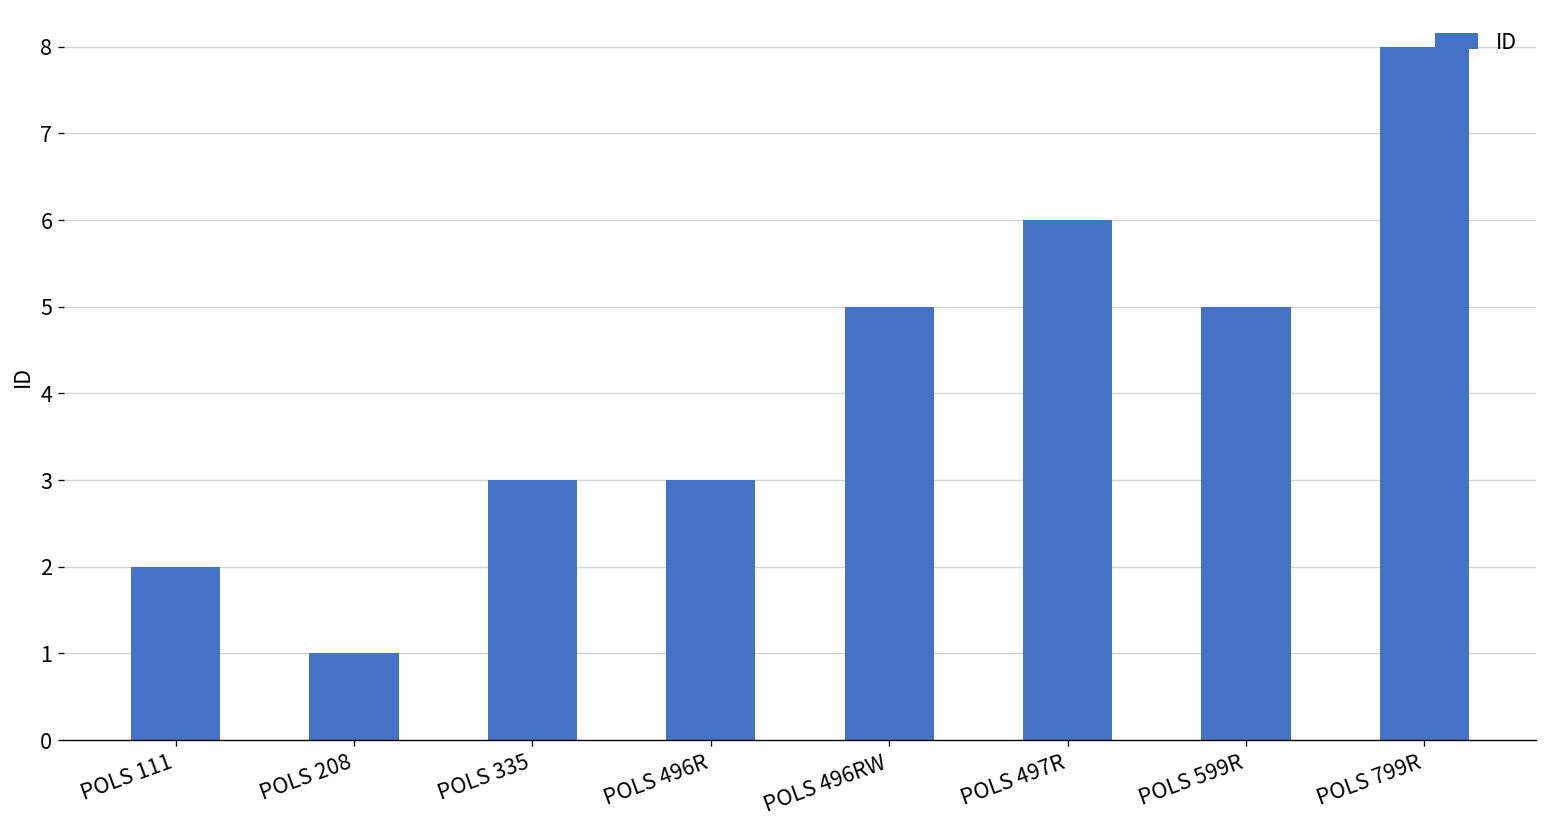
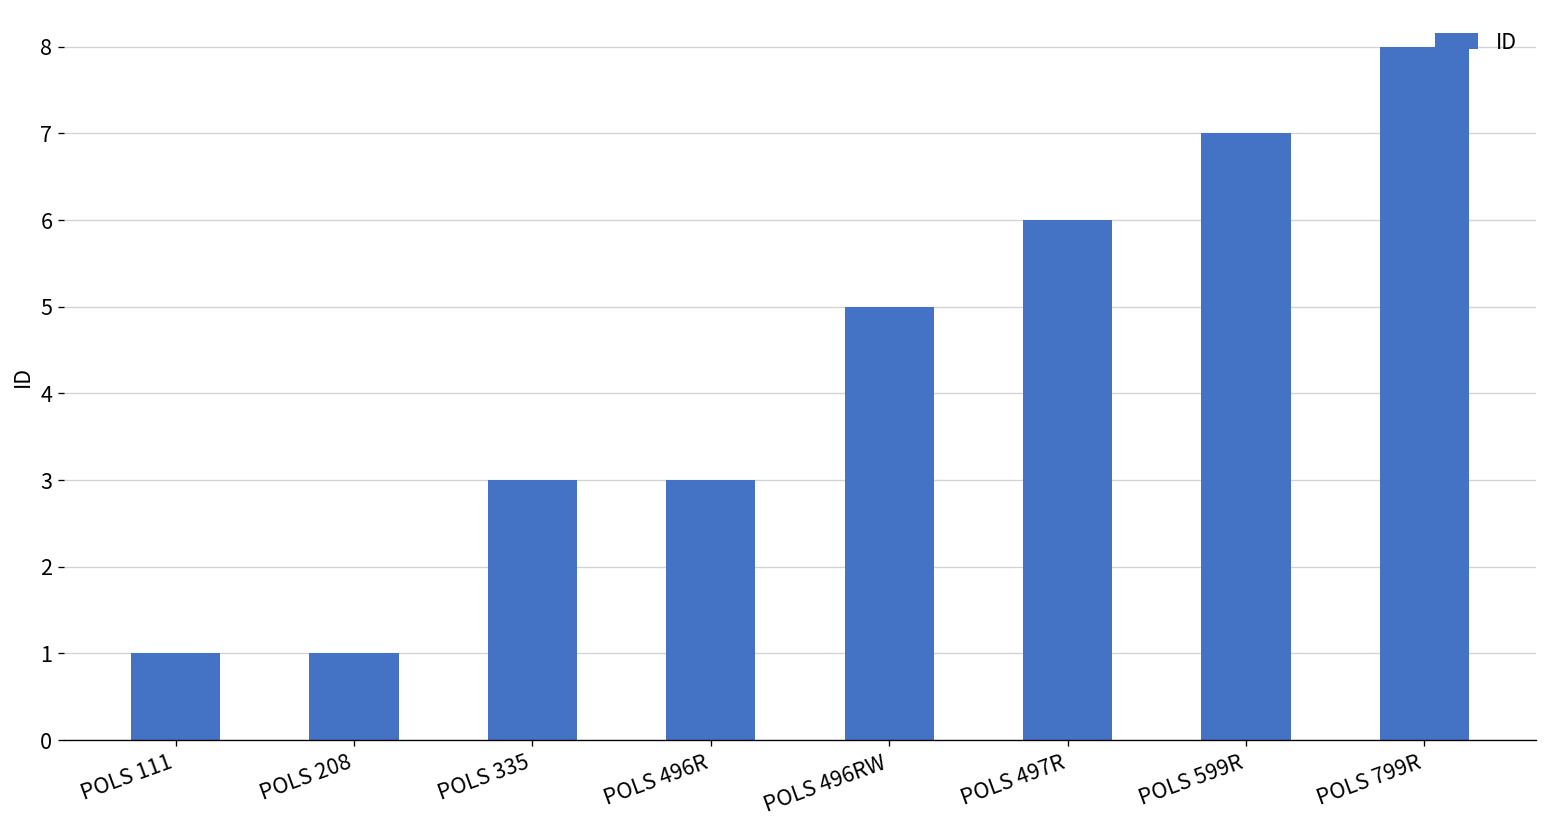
  {
-   "POLS 111": 2,
+   "POLS 111": 1,
    "POLS 208": 1,
    "POLS 335": 3,
    "POLS 496R": 3,
    "POLS 496RW": 5,
    "POLS 497R": 6,
-   "POLS 599R": 5,
+   "POLS 599R": 7,
    "POLS 799R": 8
  }
